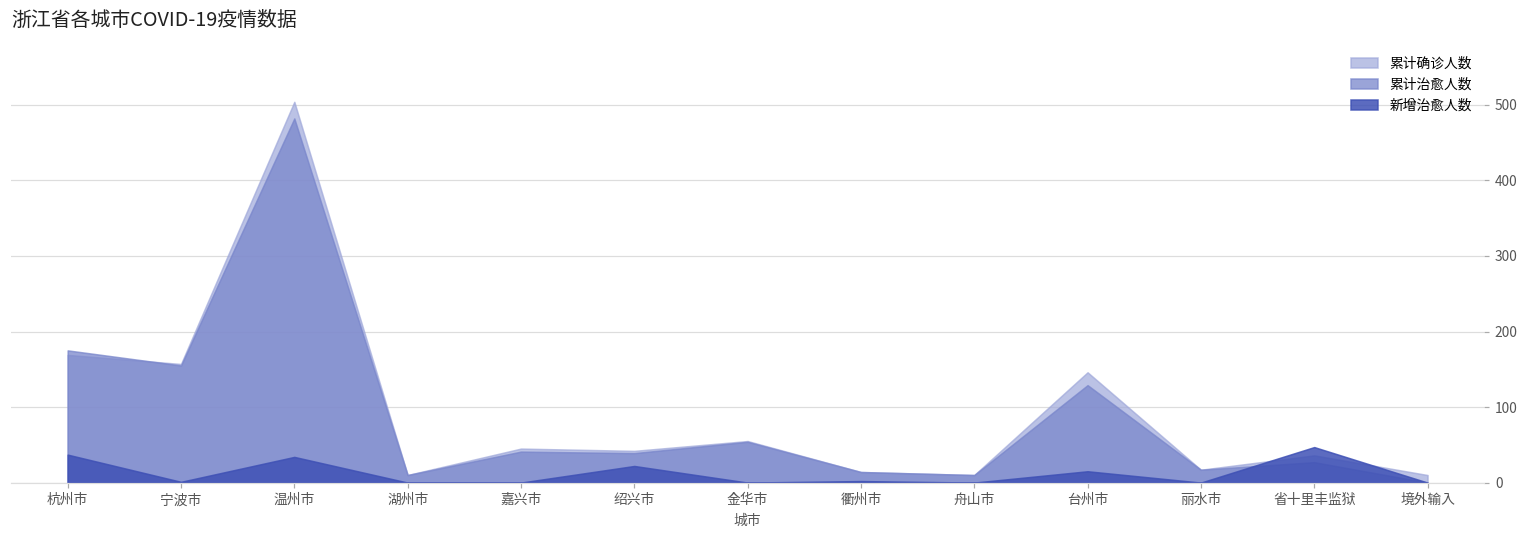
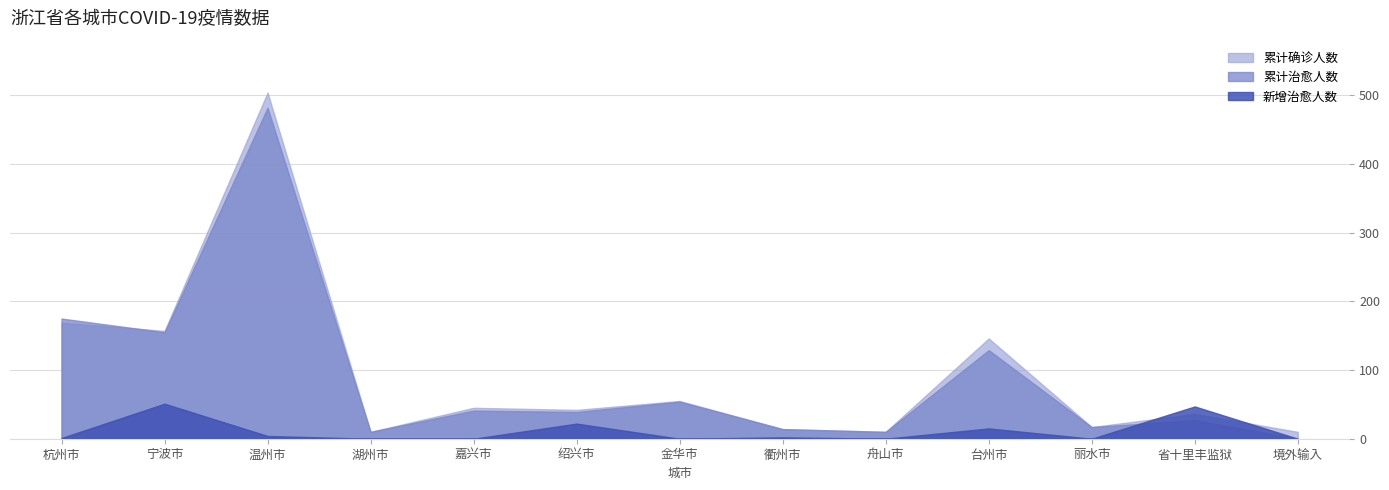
  {
    "新增治愈人数": {
-     "杭州市": 40,
-     "宁波市": 0,
-     "温州市": 30,
+     "杭州市": 0,
+     "宁波市": 50,
+     "温州市": 0,
      "湖州市": 0,
      "嘉兴市": 0,
      "绍兴市": 20,
      "金华市": 0,
      "衢州市": 0,
      "舟山市": 0,
      "台州市": 20,
      "丽水市": 0,
      "省十里丰监狱": 50
    }
  }
